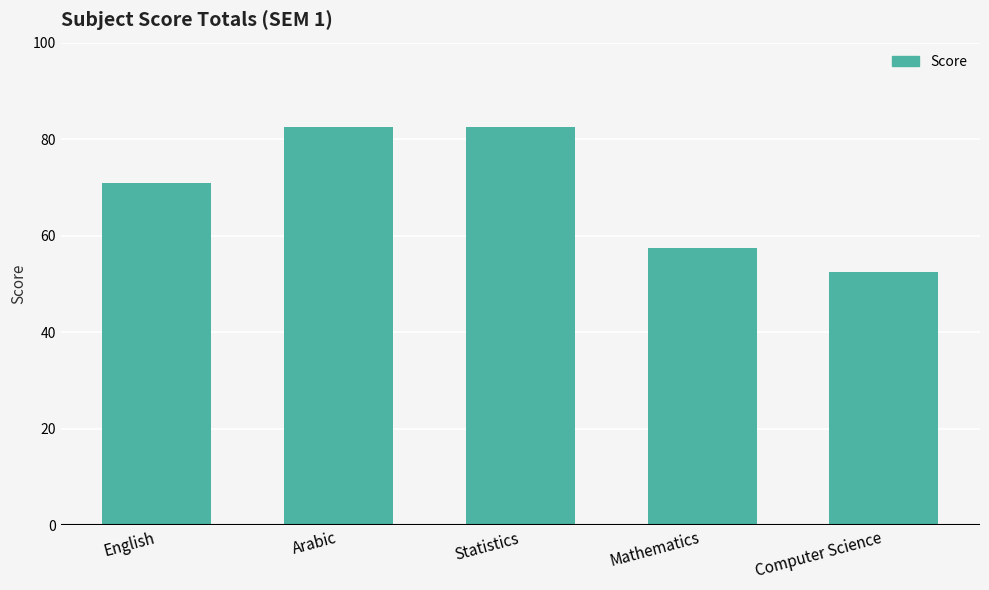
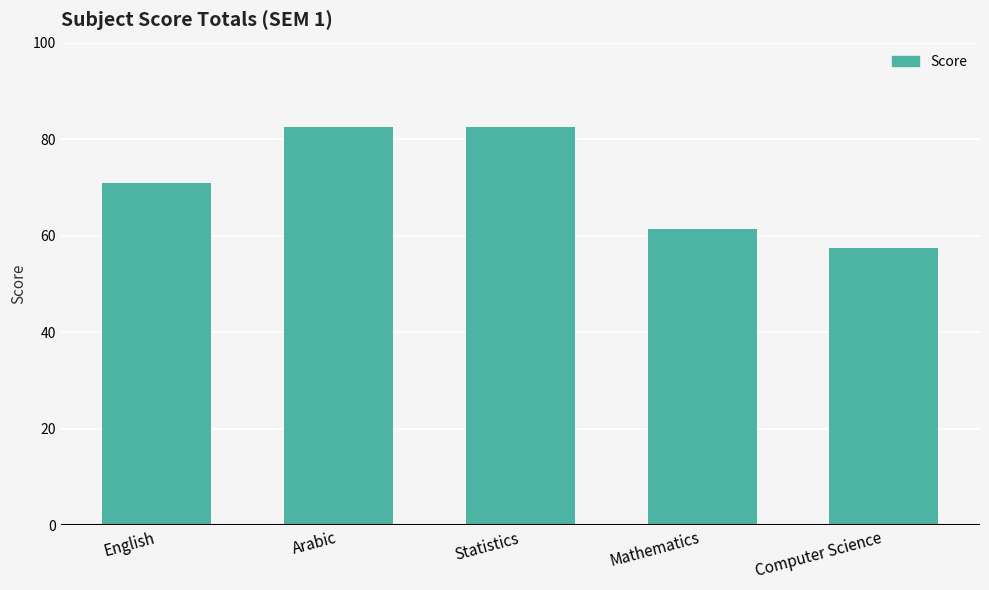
  {
    "English": 71,
    "Arabic": 83,
    "Statistics": 83,
-   "Mathematics": 58,
-   "Computer Science": 53
+   "Mathematics": 61,
+   "Computer Science": 58
  }
